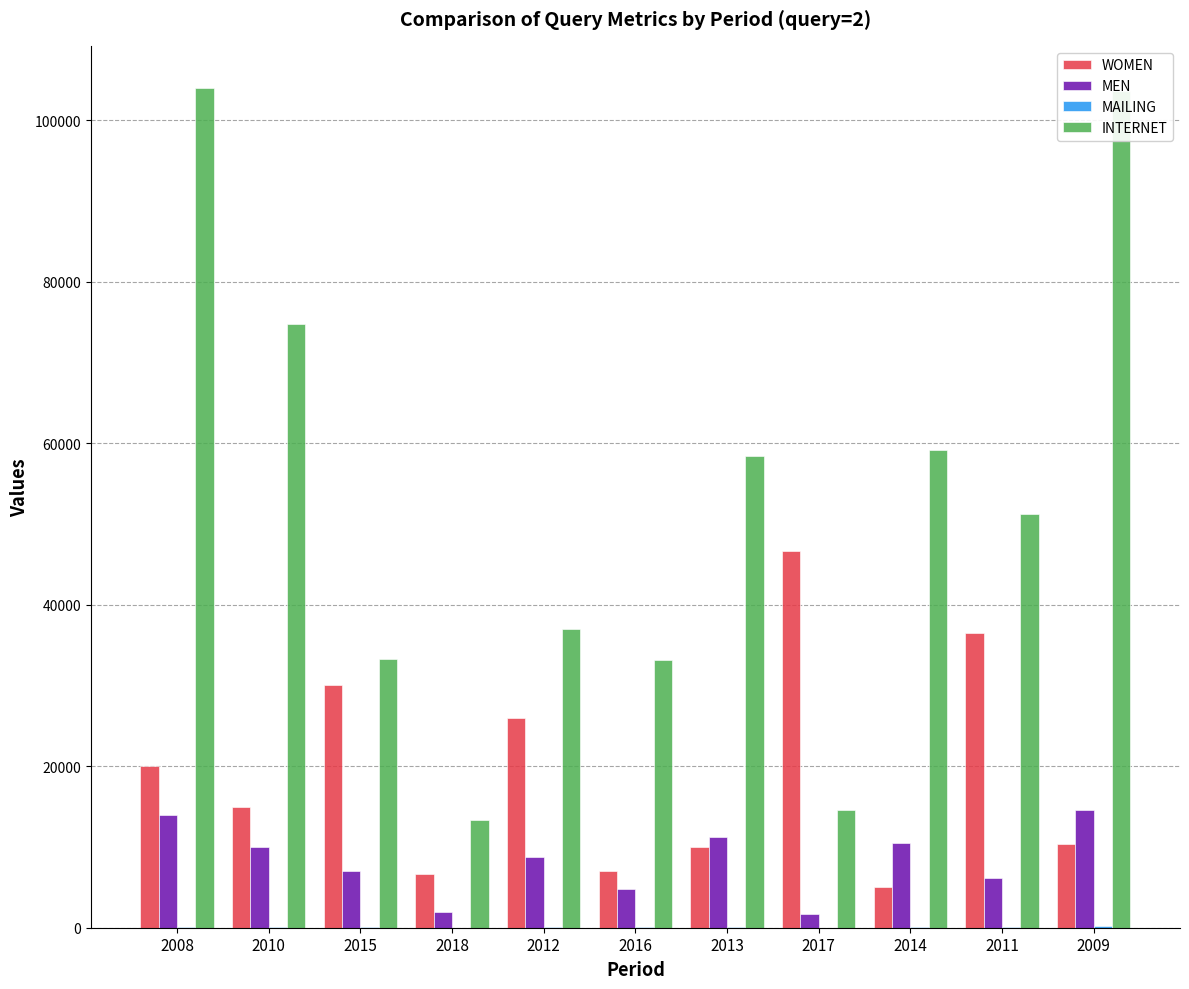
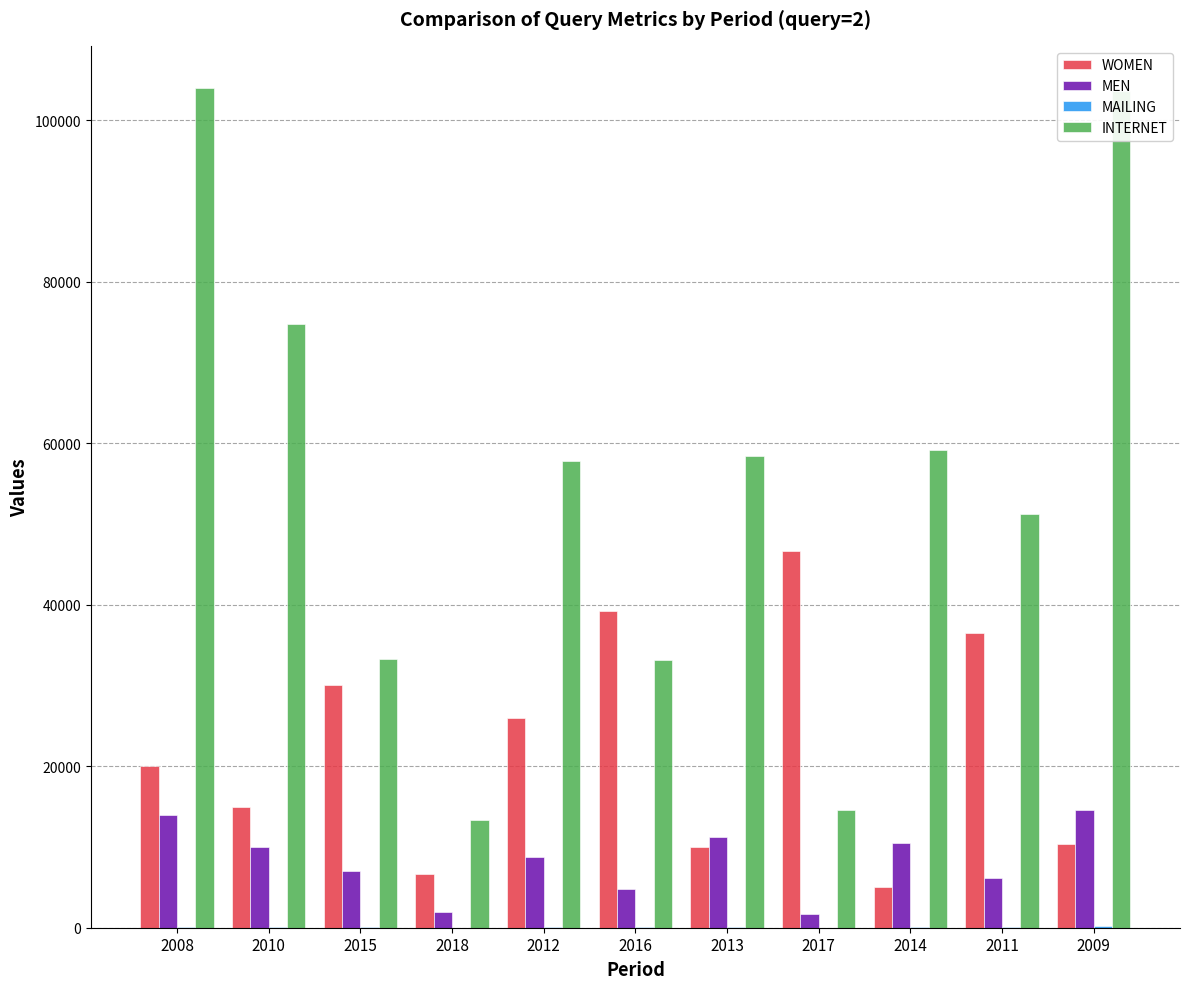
  {
    "WOMEN": {
      "2008": 20000,
      "2010": 15000,
      "2015": 30000,
      "2018": 7000,
      "2012": 26000,
-     "2016": 7000,
+     "2016": 39000,
      "2013": 10000,
      "2017": 47000,
      "2014": 5000,
      "2011": 36000,
      "2009": 10000
    },
    "MEN": {
      "2008": 14000,
      "2010": 10000,
      "2015": 7000,
      "2018": 2000,
      "2012": 9000,
      "2016": 5000,
      "2013": 11000,
      "2017": 2000,
      "2014": 11000,
      "2011": 6000,
      "2009": 15000
    },
    "INTERNET": {
      "2008": 104000,
      "2010": 75000,
      "2015": 33000,
      "2018": 13000,
-     "2012": 37000,
+     "2012": 58000,
      "2016": 33000,
      "2013": 58000,
      "2017": 15000,
      "2014": 59000,
      "2011": 51000
    }
  }
